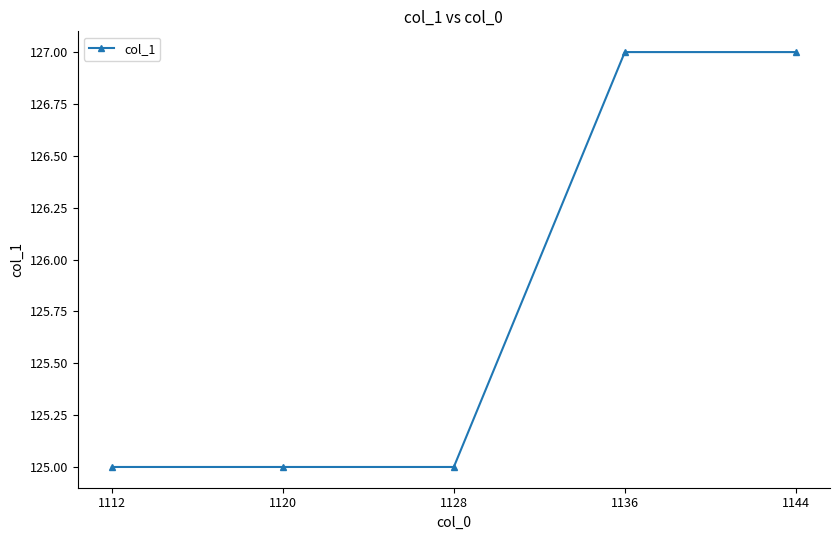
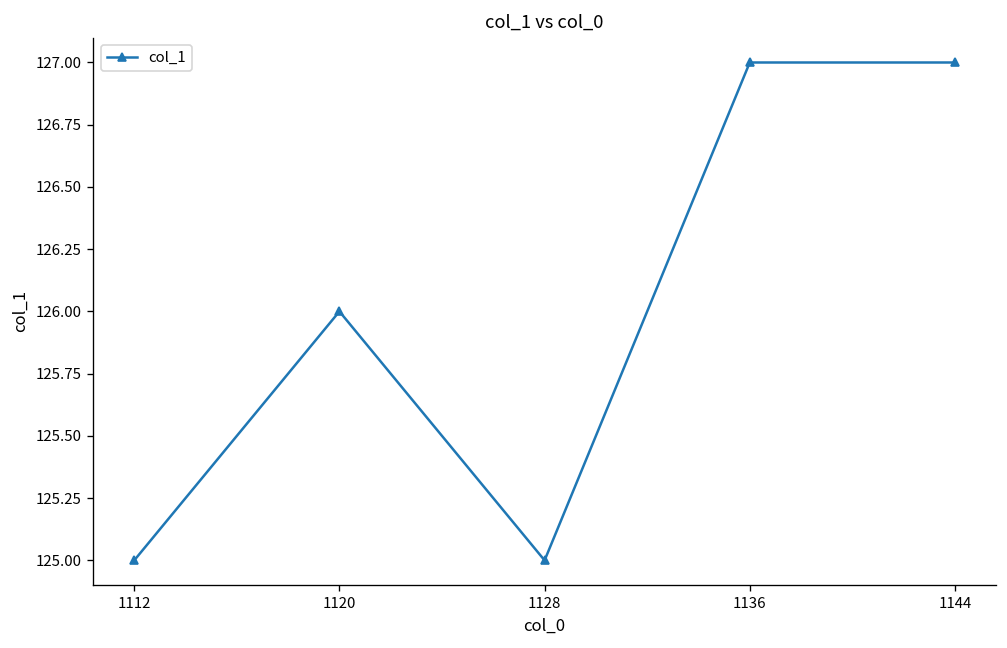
  {
    "1112": 125,
-   "1120": 125,
+   "1120": 126,
    "1128": 125,
    "1136": 127,
    "1144": 127
  }
